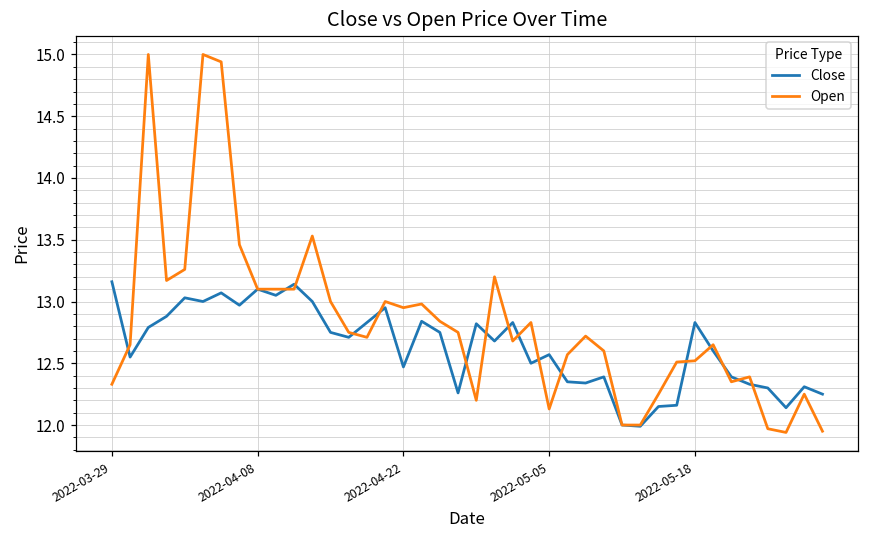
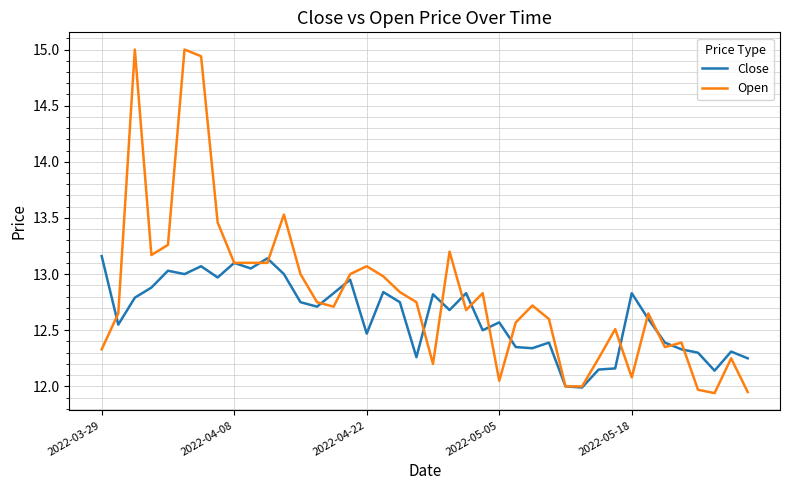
  {
    "Close": {
      "2022-03-29": 13.16,
      "2022-04-22": 12.47,
      "2022-05-05": 12.57,
      "2022-05-18": 12.83
    },
    "Open": {
      "2022-03-29": 12.33,
-     "2022-04-22": 12.95,
-     "2022-05-05": 12.13,
-     "2022-05-18": 12.52
+     "2022-04-22": 13.07,
+     "2022-05-05": 12.05,
+     "2022-05-18": 12.08
    }
  }
